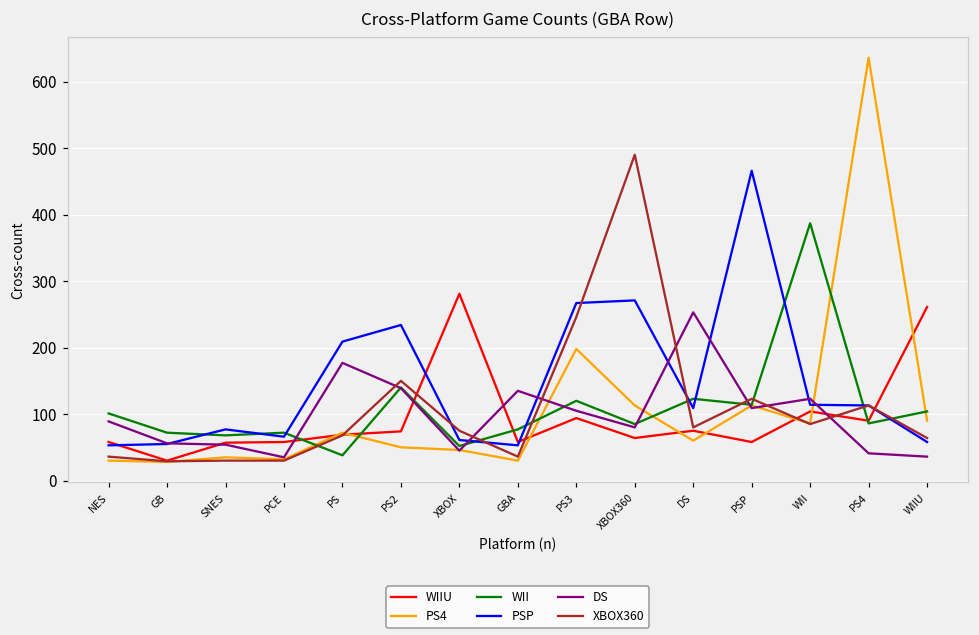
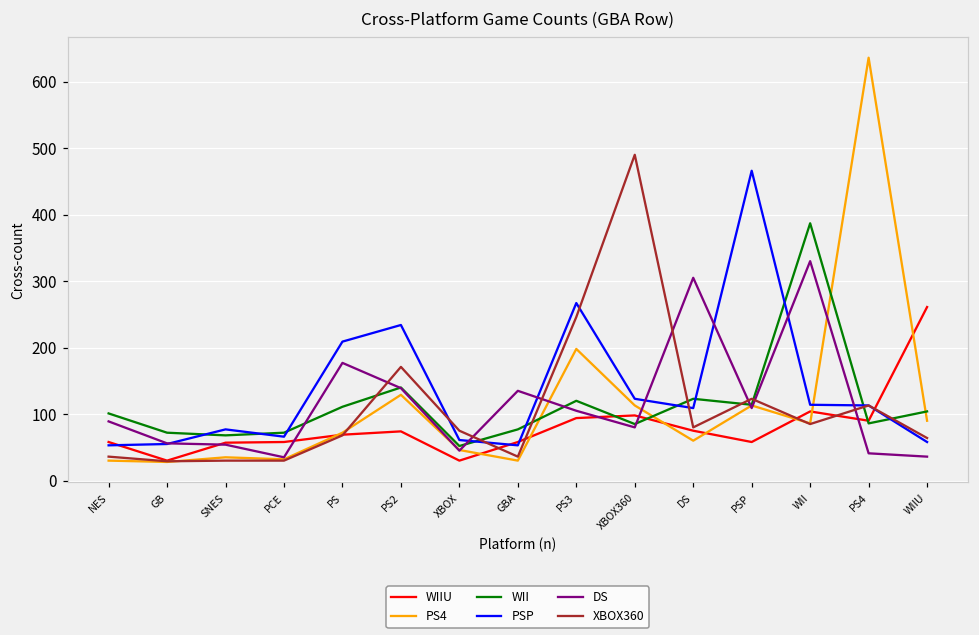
  {
    "WIIU": {
      "NES": 60,
      "PCE": 60,
      "PS2": 70,
-     "XBOX": 280,
+     "XBOX": 30,
      "GBA": 60,
      "PS3": 90,
-     "XBOX360": 60,
+     "XBOX360": 100,
      "DS": 80,
      "PSP": 60,
      "WII": 100,
      "WIIU": 260
    },
    "PS4": {
      "NES": 30,
      "SNES": 40,
-     "PS2": 50,
+     "PS2": 130,
      "GBA": 30,
      "PS3": 200,
      "XBOX360": 110,
      "DS": 60,
      "PS4": 640,
      "WIIU": 90
    },
    "WII": {
      "NES": 100,
      "GB": 70,
      "SNES": 70,
      "PCE": 70,
-     "PS": 40,
+     "PS": 110,
      "XBOX": 50,
      "GBA": 80,
      "PS3": 120,
      "XBOX360": 90,
      "DS": 120,
      "WII": 390,
      "WIIU": 100
    },
    "PSP": {
      "NES": 50,
      "SNES": 80,
      "PCE": 70,
      "PS": 210,
      "PS2": 230,
      "XBOX": 60,
      "GBA": 50,
      "PS3": 270,
-     "XBOX360": 270,
+     "XBOX360": 120,
      "DS": 110,
      "PSP": 470,
      "WII": 110,
      "WIIU": 60
    },
    "DS": {
      "NES": 90,
      "PS": 180,
      "GBA": 140,
      "PS3": 110,
      "XBOX360": 80,
-     "DS": 250,
-     "WII": 120,
+     "DS": 310,
+     "WII": 330,
      "PS4": 40,
      "WIIU": 40
    },
    "XBOX360": {
      "NES": 40,
      "SNES": 30,
-     "PS2": 150,
+     "PS2": 170,
      "XBOX": 80,
      "GBA": 40,
      "PS3": 250,
      "XBOX360": 490,
      "DS": 80,
      "PSP": 120,
      "WIIU": 60
    }
  }
